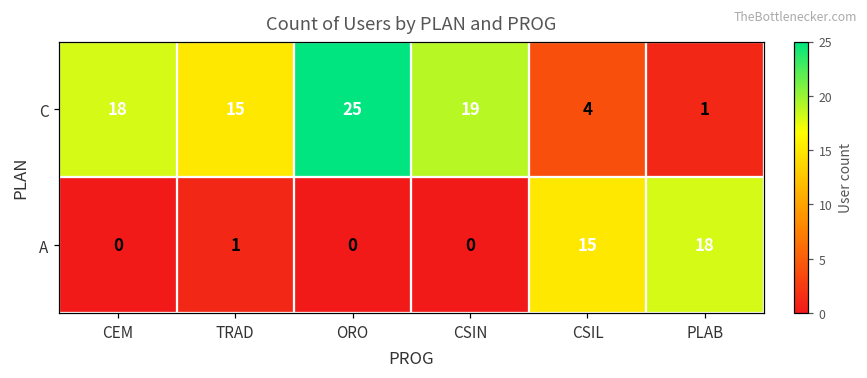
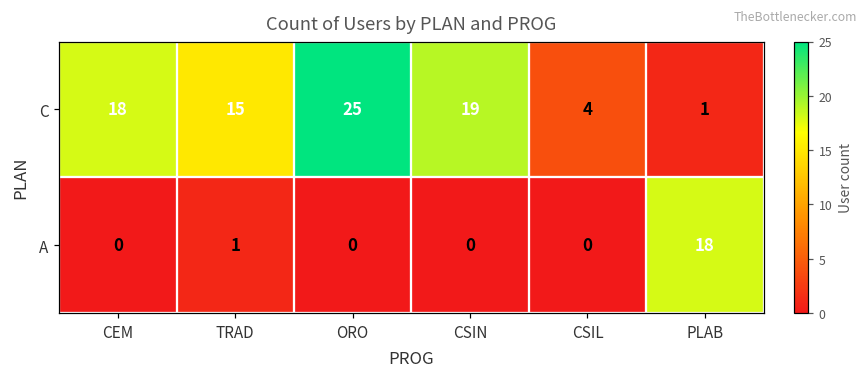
  {
    "C": {
      "CEM": 18,
      "TRAD": 15,
      "ORO": 25,
      "CSIN": 19,
      "CSIL": 4,
      "PLAB": 1
    },
    "A": {
      "CEM": 0,
      "TRAD": 1,
      "ORO": 0,
      "CSIN": 0,
-     "CSIL": 15,
+     "CSIL": 0,
      "PLAB": 18
    }
  }
